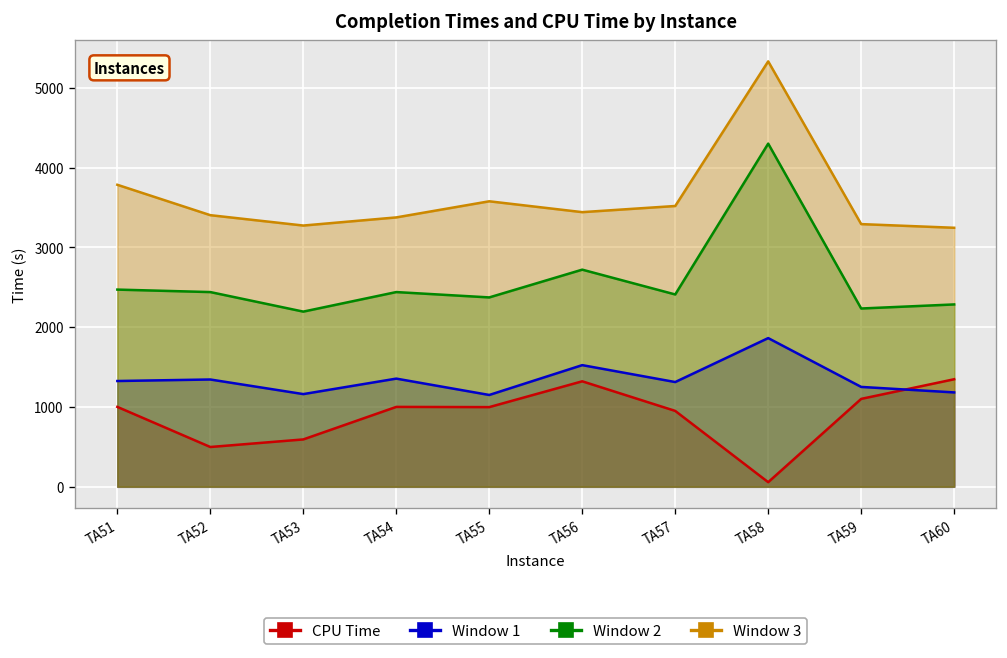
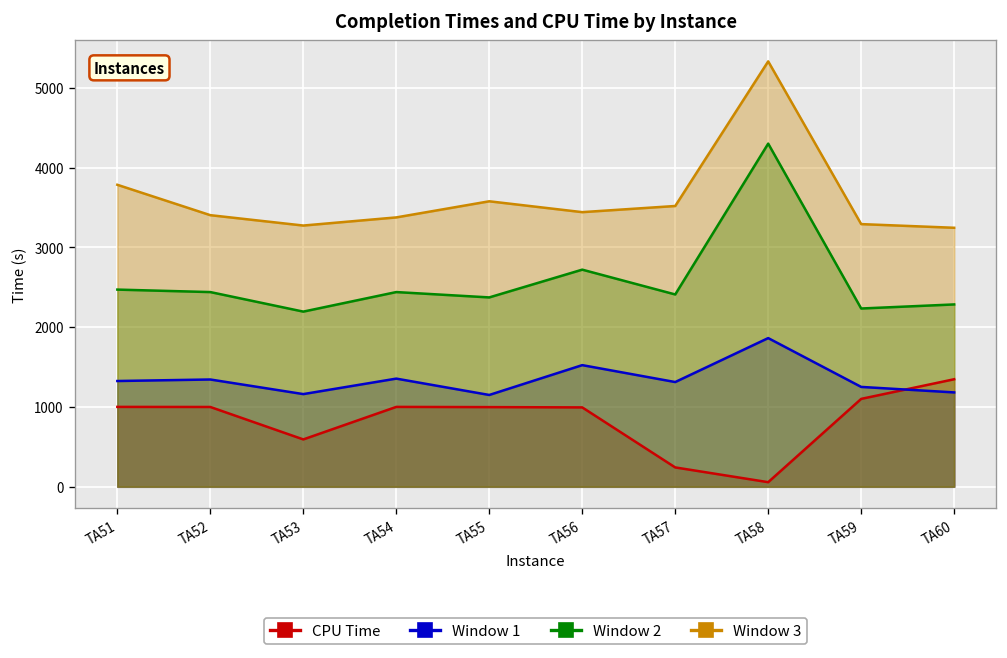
  {
    "CPU Time": {
      "TA51": 1000,
-     "TA52": 500,
+     "TA52": 1000,
      "TA53": 600,
      "TA54": 1000,
      "TA55": 1000,
-     "TA56": 1300,
-     "TA57": 1000,
+     "TA56": 1000,
+     "TA57": 200,
      "TA58": 100,
      "TA59": 1100,
      "TA60": 1300
    }
  }
